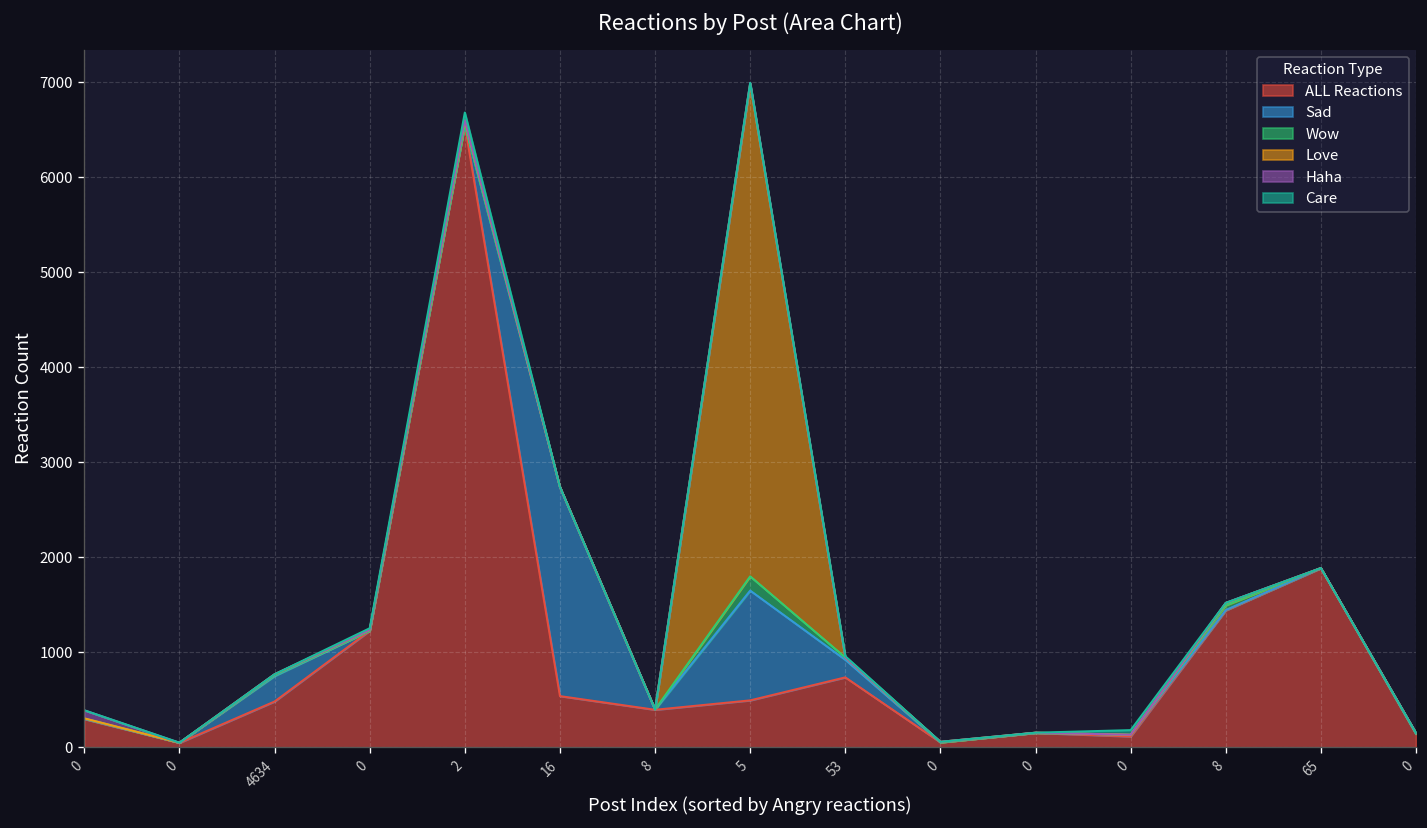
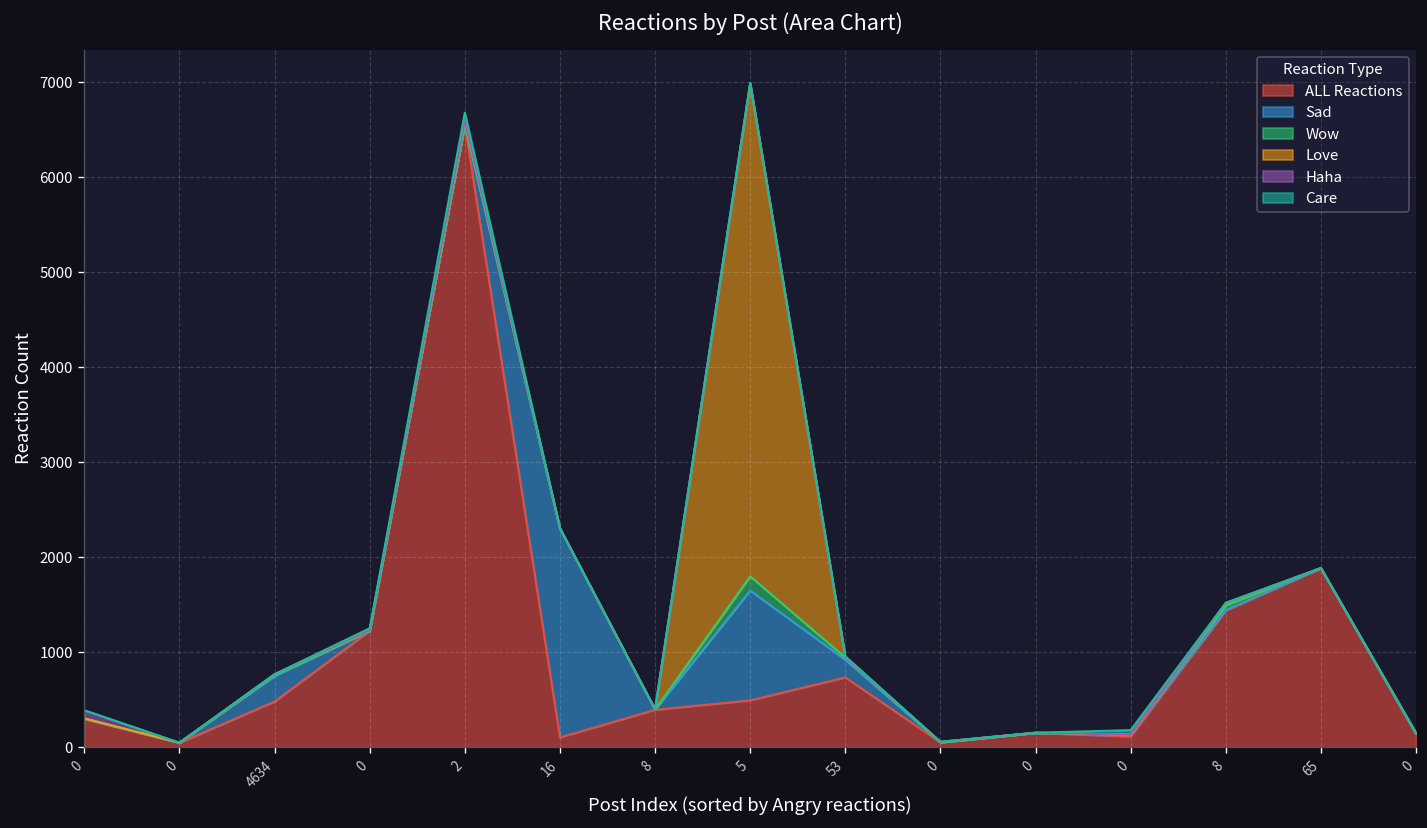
  {
    "ALL Reactions": {
      "4634": 500,
-     "16": 500,
+     "16": 100,
      "5": 500,
      "53": 700
    },
    "Sad": {
      "5": 1200
    }
  }
